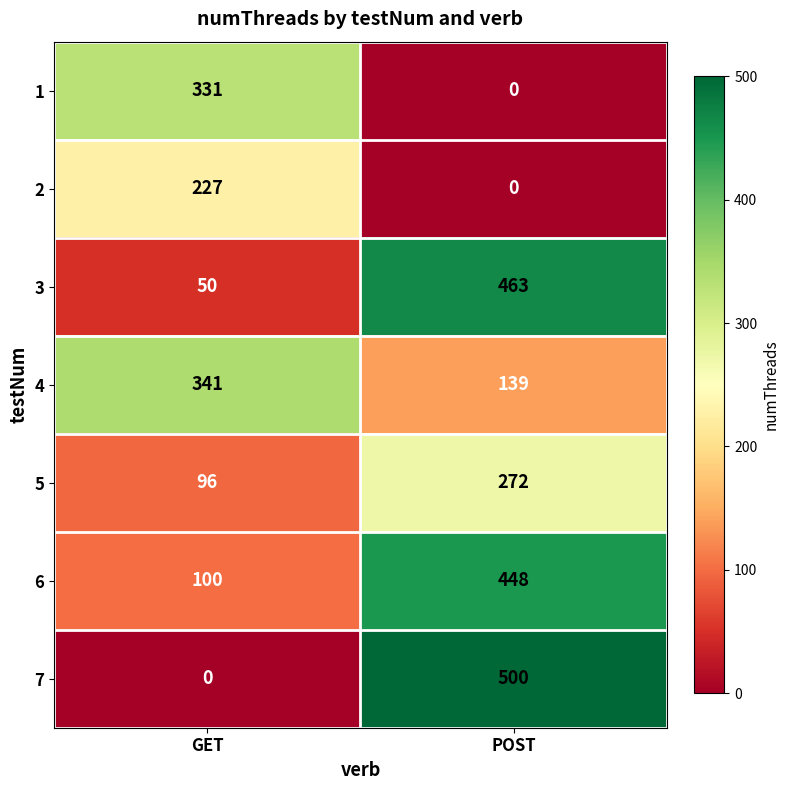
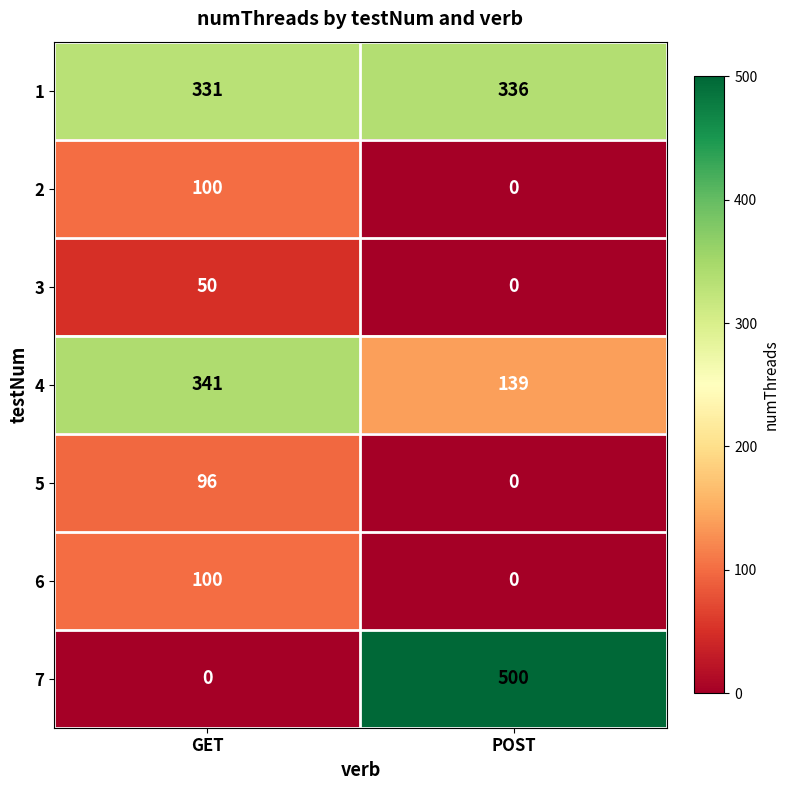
  {
    "1": {
      "GET": 331,
-     "POST": 0
+     "POST": 336
    },
    "2": {
-     "GET": 227,
+     "GET": 100,
      "POST": 0
    },
    "3": {
      "GET": 50,
-     "POST": 463
+     "POST": 0
    },
    "4": {
      "GET": 341,
      "POST": 139
    },
    "5": {
      "GET": 96,
-     "POST": 272
+     "POST": 0
    },
    "6": {
      "GET": 100,
-     "POST": 448
+     "POST": 0
    },
    "7": {
      "GET": 0,
      "POST": 500
    }
  }
